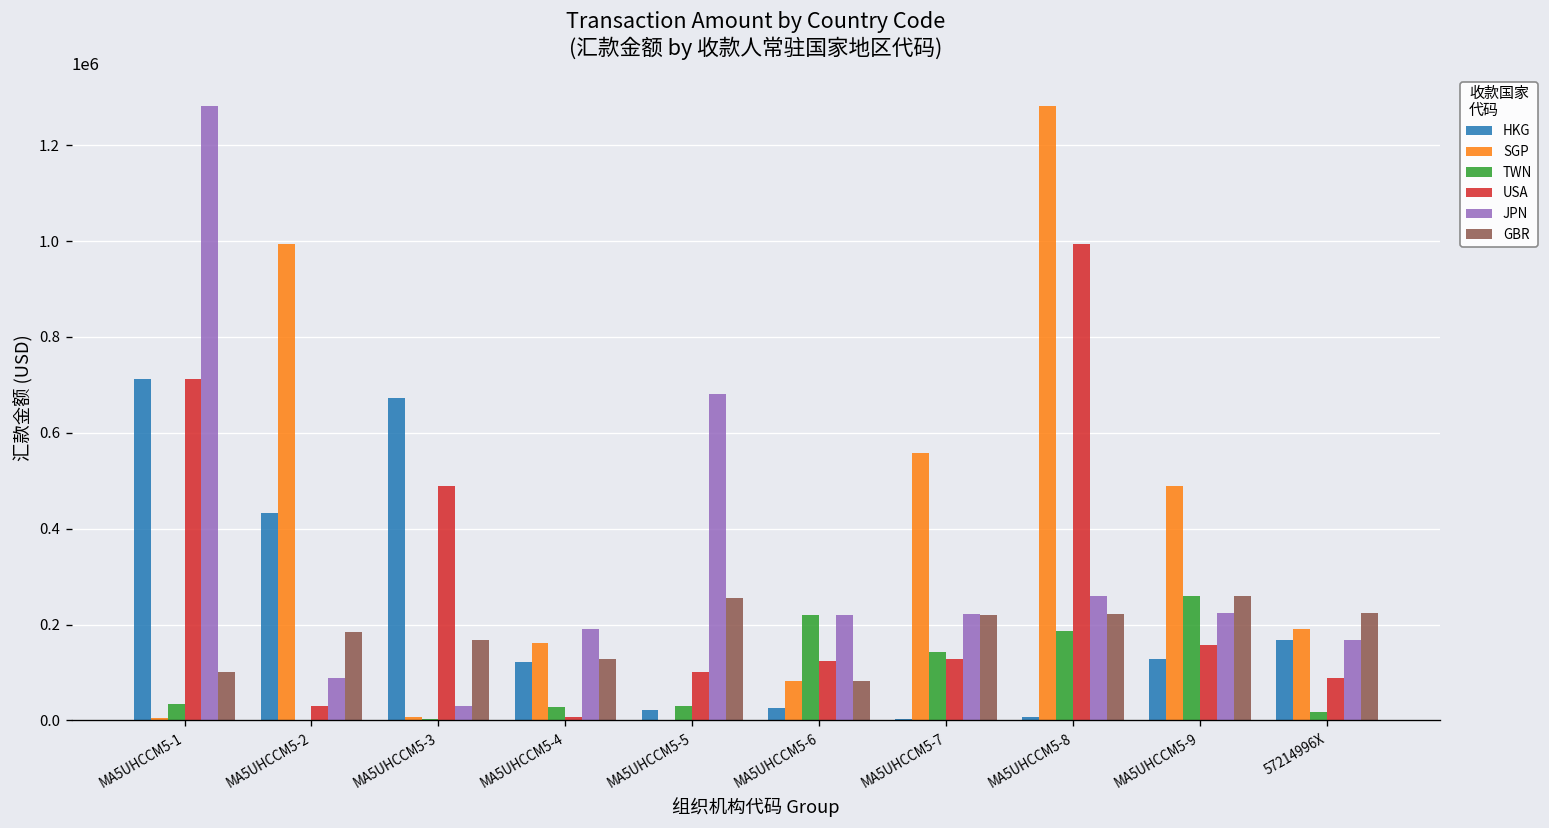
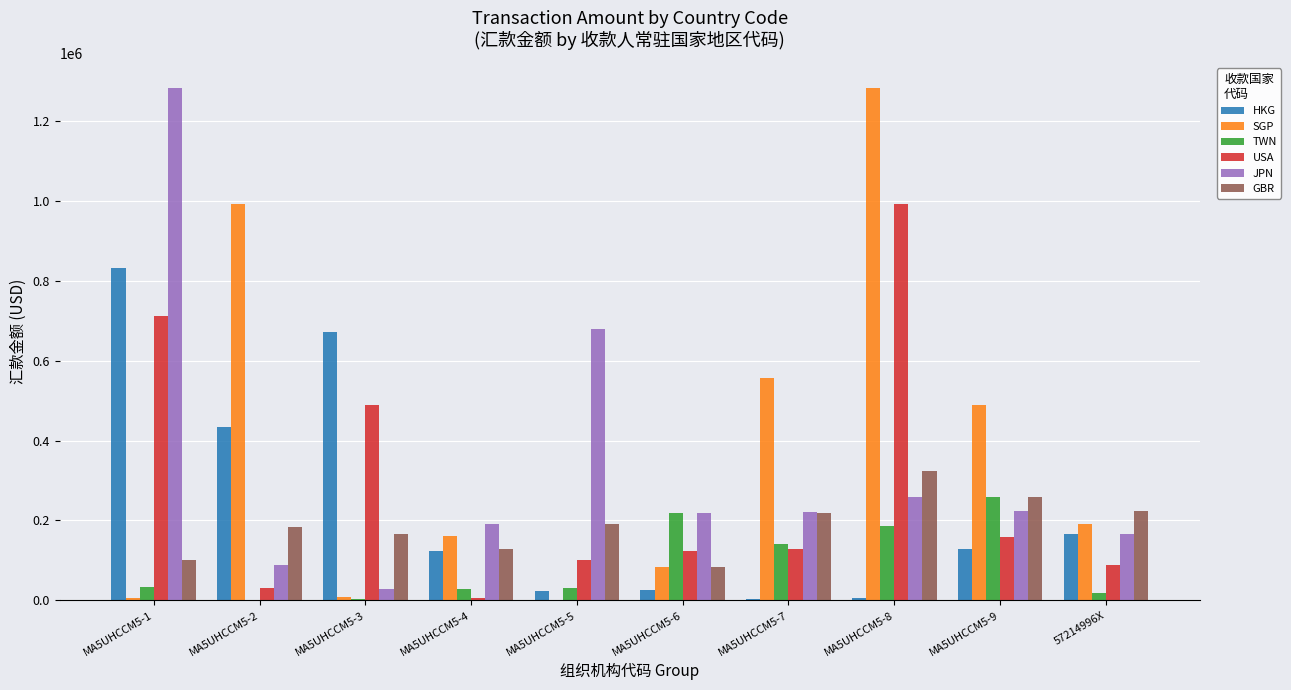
  {
    "HKG": {
-     "MA5UHCCM5-1": 710000,
+     "MA5UHCCM5-1": 830000,
      "MA5UHCCM5-2": 430000,
      "MA5UHCCM5-3": 670000,
      "MA5UHCCM5-4": 120000,
      "MA5UHCCM5-5": 20000,
      "MA5UHCCM5-6": 30000,
      "MA5UHCCM5-9": 130000,
      "57214996X": 170000
    },
    "SGP": {
      "MA5UHCCM5-2": 990000,
      "MA5UHCCM5-3": 10000,
      "MA5UHCCM5-4": 160000,
      "MA5UHCCM5-6": 80000,
      "MA5UHCCM5-7": 560000,
      "MA5UHCCM5-8": 1280000,
      "MA5UHCCM5-9": 490000,
      "57214996X": 190000
    },
    "TWN": {
      "MA5UHCCM5-1": 30000,
      "MA5UHCCM5-4": 30000,
      "MA5UHCCM5-5": 30000,
      "MA5UHCCM5-6": 220000,
      "MA5UHCCM5-7": 140000,
      "MA5UHCCM5-8": 190000,
      "MA5UHCCM5-9": 260000,
      "57214996X": 20000
    },
    "USA": {
      "MA5UHCCM5-1": 710000,
      "MA5UHCCM5-2": 30000,
      "MA5UHCCM5-3": 490000,
      "MA5UHCCM5-4": 10000,
      "MA5UHCCM5-5": 100000,
      "MA5UHCCM5-6": 120000,
      "MA5UHCCM5-7": 130000,
      "MA5UHCCM5-8": 990000,
      "MA5UHCCM5-9": 160000,
      "57214996X": 90000
    },
    "JPN": {
      "MA5UHCCM5-1": 1280000,
      "MA5UHCCM5-2": 90000,
      "MA5UHCCM5-3": 30000,
      "MA5UHCCM5-4": 190000,
      "MA5UHCCM5-5": 680000,
      "MA5UHCCM5-6": 220000,
      "MA5UHCCM5-7": 220000,
      "MA5UHCCM5-8": 260000,
      "MA5UHCCM5-9": 220000,
      "57214996X": 170000
    },
    "GBR": {
      "MA5UHCCM5-1": 100000,
      "MA5UHCCM5-2": 180000,
      "MA5UHCCM5-3": 170000,
      "MA5UHCCM5-4": 130000,
-     "MA5UHCCM5-5": 260000,
+     "MA5UHCCM5-5": 190000,
      "MA5UHCCM5-6": 80000,
      "MA5UHCCM5-7": 220000,
-     "MA5UHCCM5-8": 220000,
+     "MA5UHCCM5-8": 320000,
      "MA5UHCCM5-9": 260000,
      "57214996X": 220000
    }
  }
